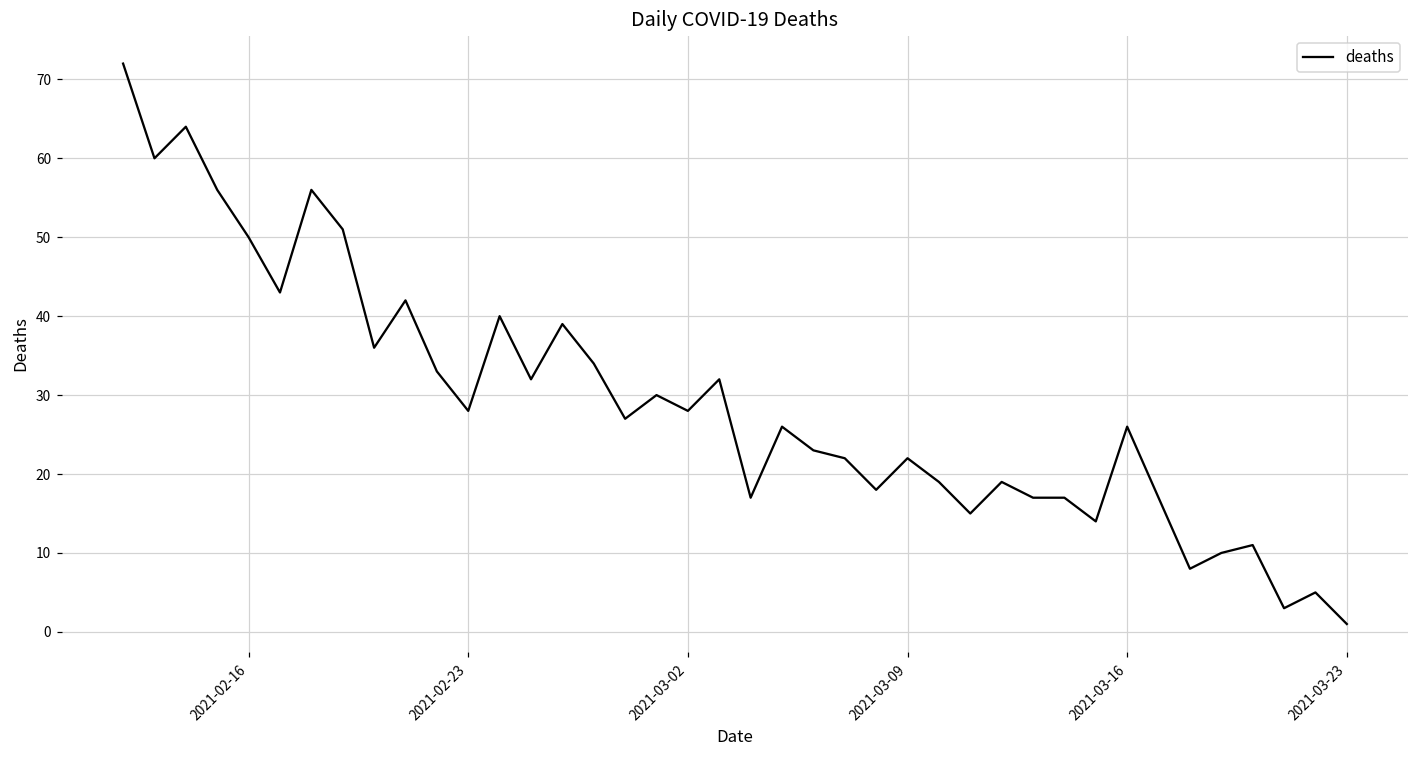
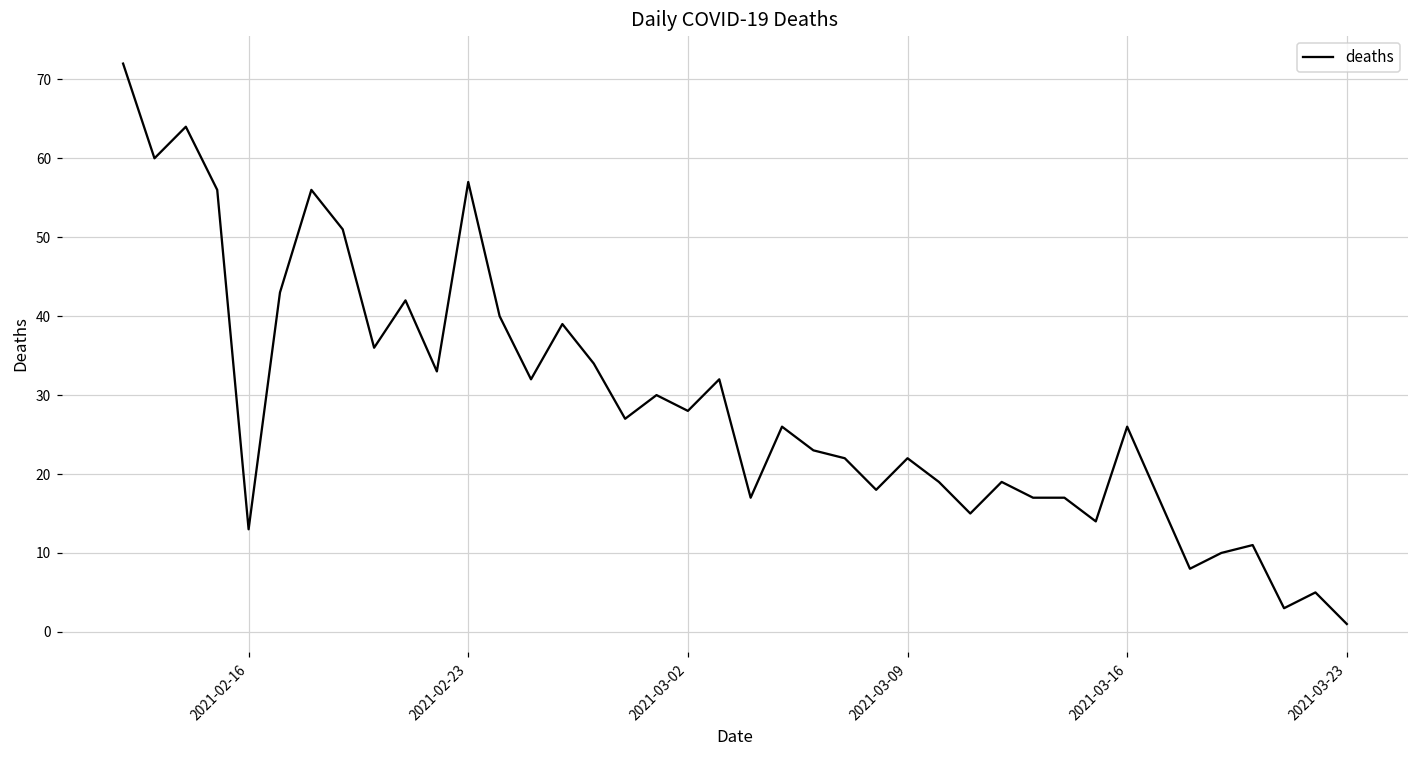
  {
-   "2021-02-16": 50,
-   "2021-02-23": 28,
+   "2021-02-16": 13,
+   "2021-02-23": 57,
    "2021-03-02": 28,
    "2021-03-09": 22,
    "2021-03-16": 26,
    "2021-03-23": 1
  }
